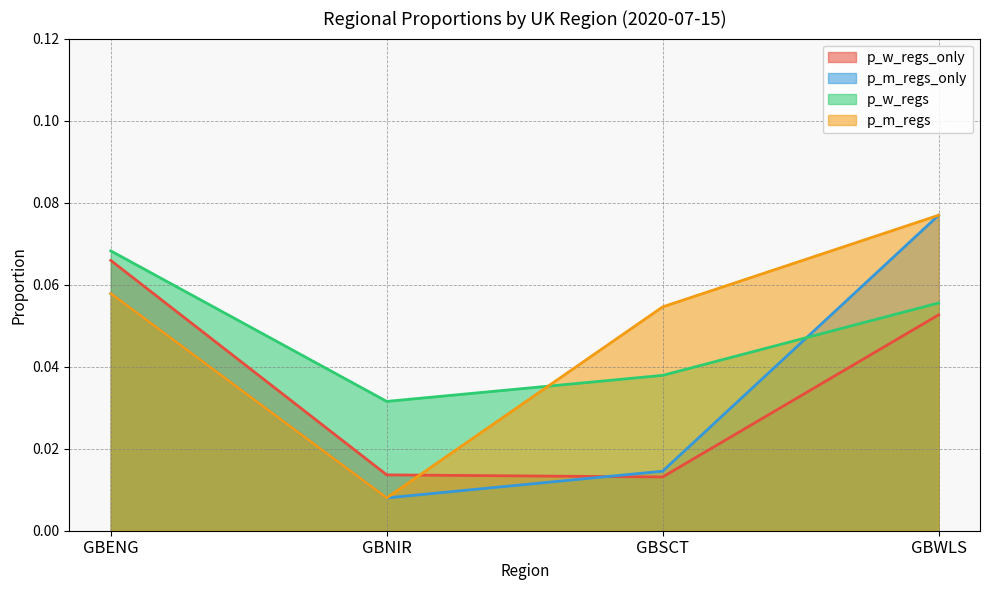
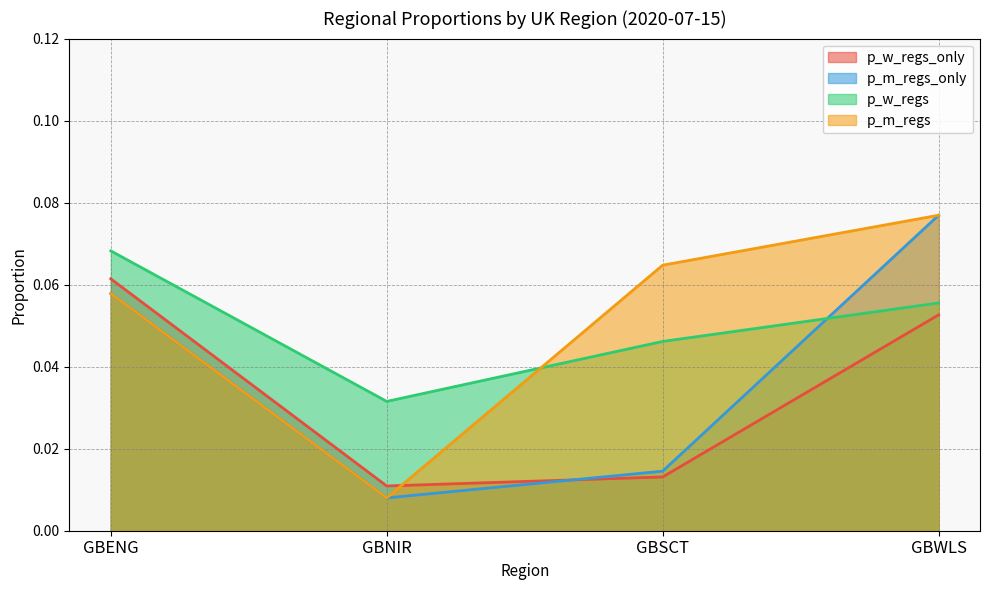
  {
    "p_w_regs_only": {
-     "GBENG": 0.066,
-     "GBNIR": 0.014,
+     "GBENG": 0.061,
+     "GBNIR": 0.011,
      "GBSCT": 0.013,
      "GBWLS": 0.053
    },
    "p_m_regs_only": {
      "GBSCT": 0.015
    },
    "p_w_regs": {
      "GBENG": 0.068,
      "GBNIR": 0.032,
-     "GBSCT": 0.038,
+     "GBSCT": 0.046,
      "GBWLS": 0.056
    },
    "p_m_regs": {
-     "GBSCT": 0.055
+     "GBSCT": 0.065
    }
  }
